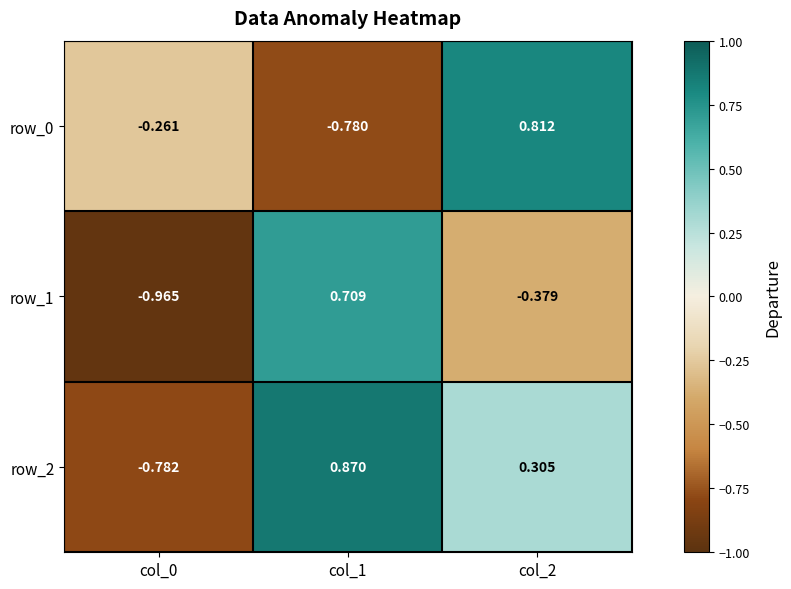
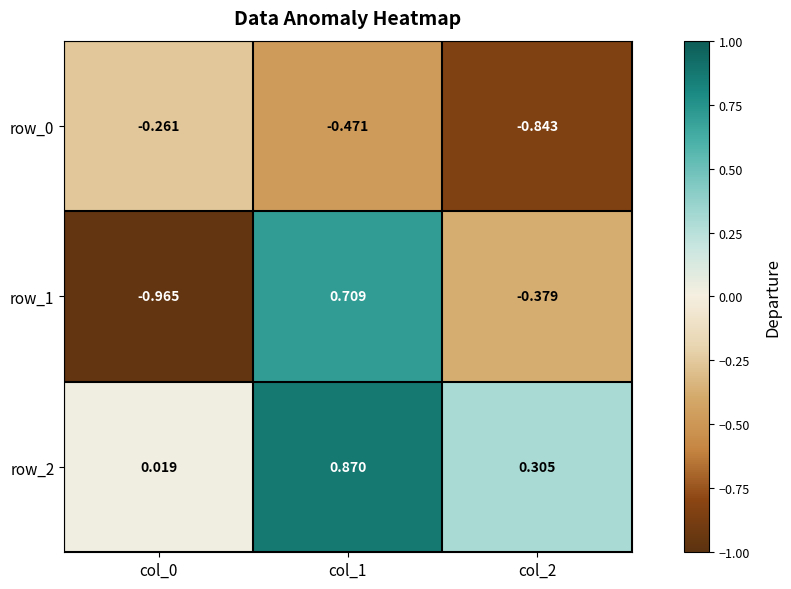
  {
    "row_0": {
      "col_0": -0.261,
-     "col_1": -0.780,
-     "col_2": 0.812
+     "col_1": -0.471,
+     "col_2": -0.843
    },
    "row_1": {
      "col_0": -0.965,
      "col_1": 0.709,
      "col_2": -0.379
    },
    "row_2": {
-     "col_0": -0.782,
+     "col_0": 0.019,
      "col_1": 0.870,
      "col_2": 0.305
    }
  }
